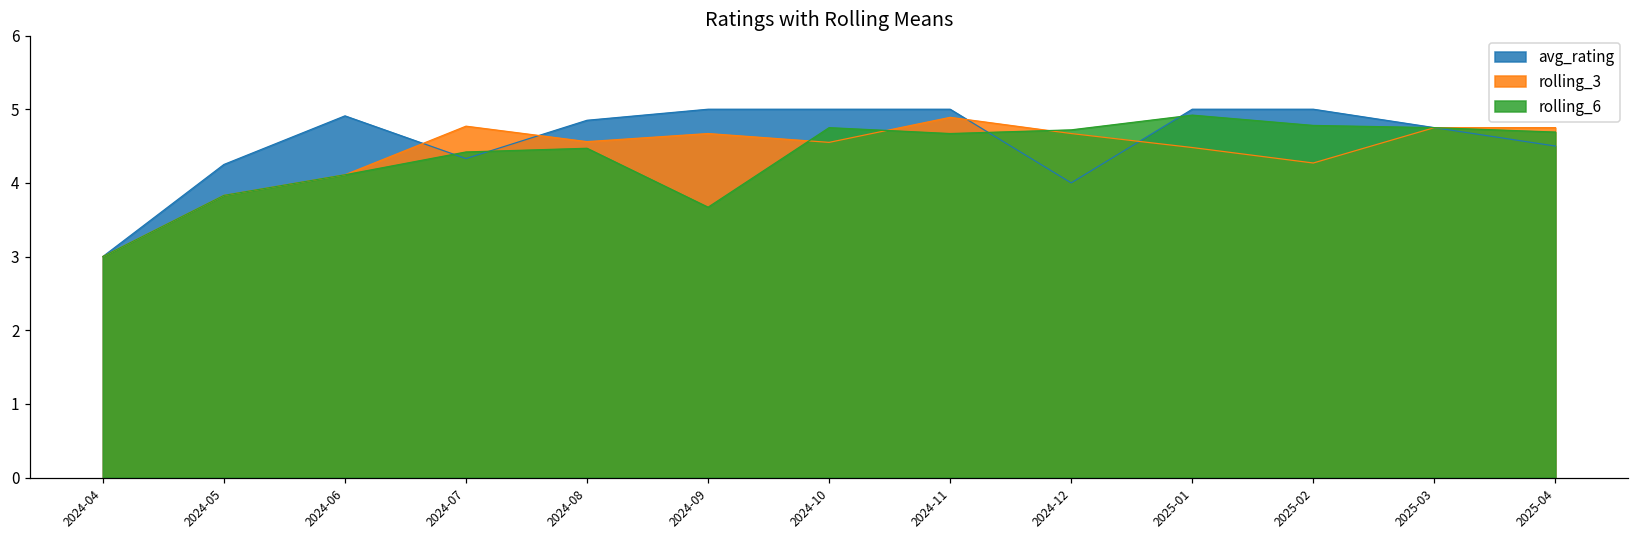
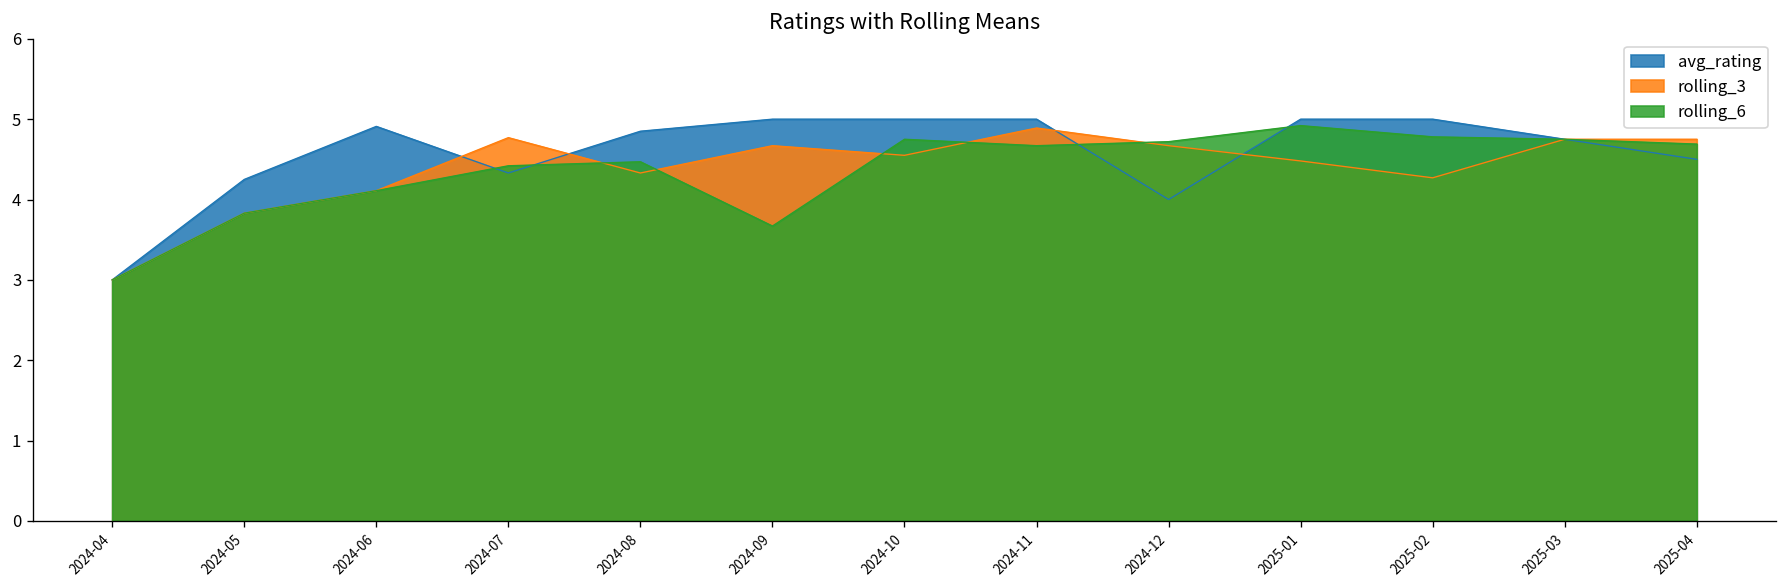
  {
    "avg_rating": {
      "2024-05": 4.3,
      "2024-06": 4.9,
      "2024-07": 4.3,
      "2024-08": 4.9,
      "2024-09": 5.0,
      "2024-10": 5.0,
      "2024-11": 5.0,
      "2024-12": 4.0,
      "2025-01": 5.0,
      "2025-02": 5.0,
      "2025-04": 4.5
    },
    "rolling_3": {
      "2024-07": 4.8,
-     "2024-08": 4.6,
+     "2024-08": 4.3,
      "2024-09": 4.7,
      "2024-10": 4.6,
      "2024-11": 4.9,
      "2024-12": 4.7,
      "2025-01": 4.5,
      "2025-02": 4.3,
      "2025-04": 4.8
    },
    "rolling_6": {
      "2024-07": 4.4,
      "2024-08": 4.5,
      "2024-09": 3.7,
      "2024-10": 4.8,
      "2024-11": 4.7,
      "2024-12": 4.7,
      "2025-01": 4.9,
      "2025-02": 4.8,
      "2025-04": 4.7
    }
  }
